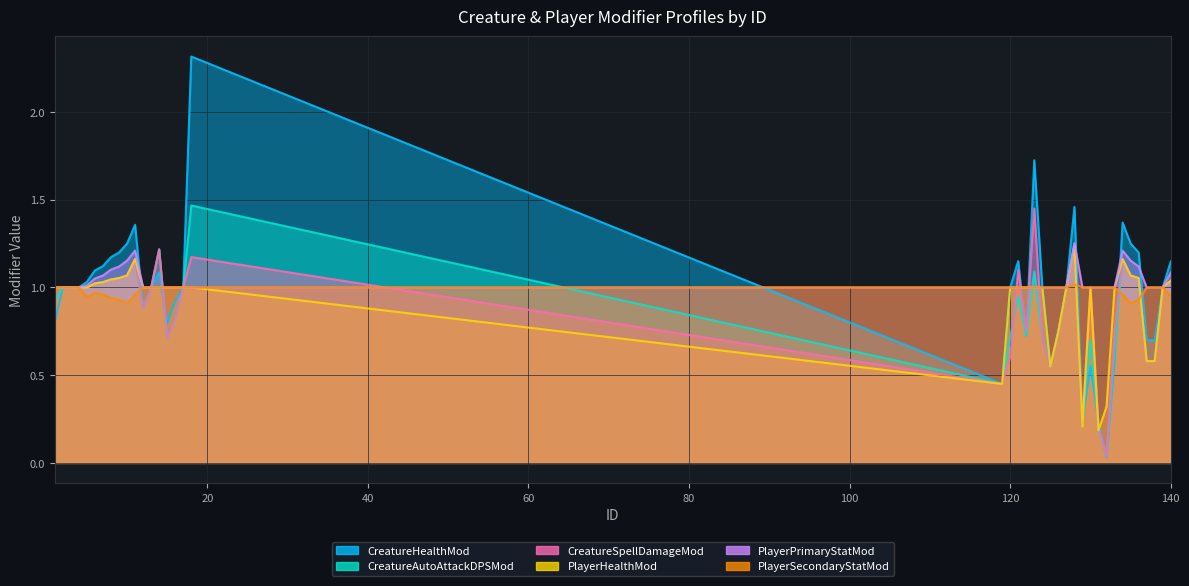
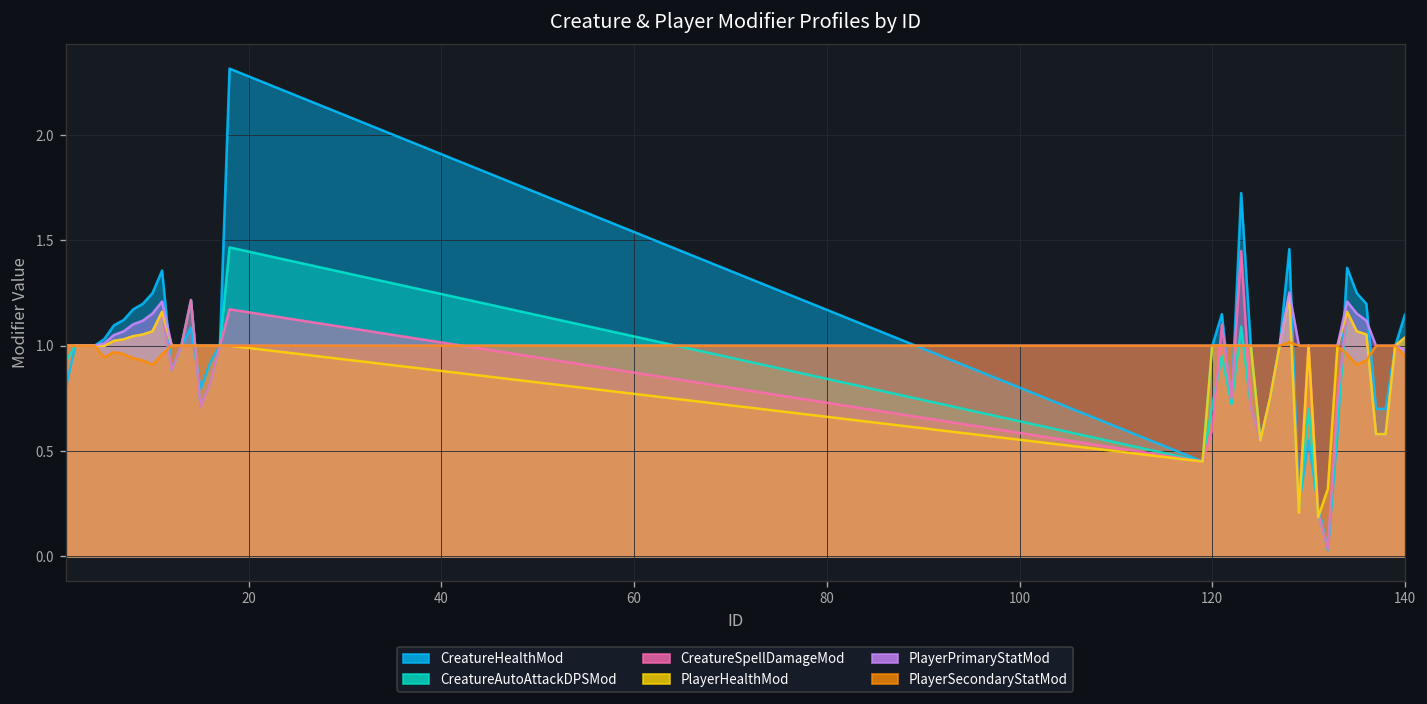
  {
    "CreatureSpellDamageMod": {
      "120": 0.60
    },
    "PlayerPrimaryStatMod": {
-     "140": 1.09
+     "140": 0.98
    }
  }
